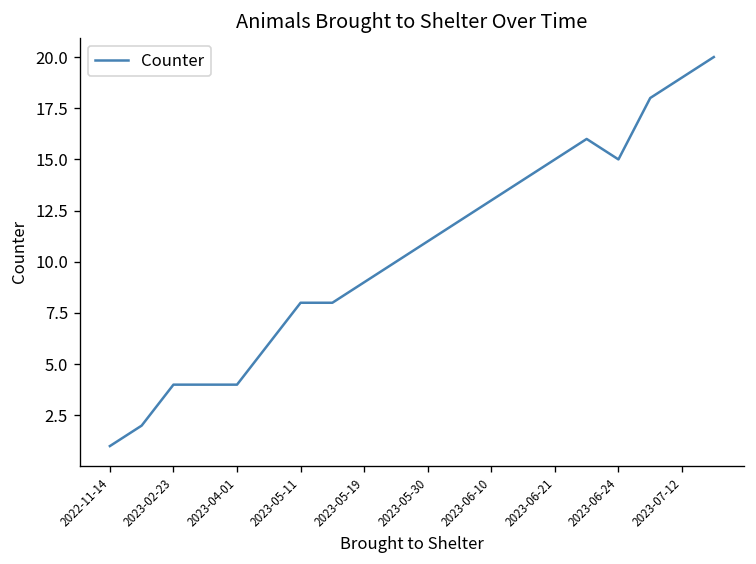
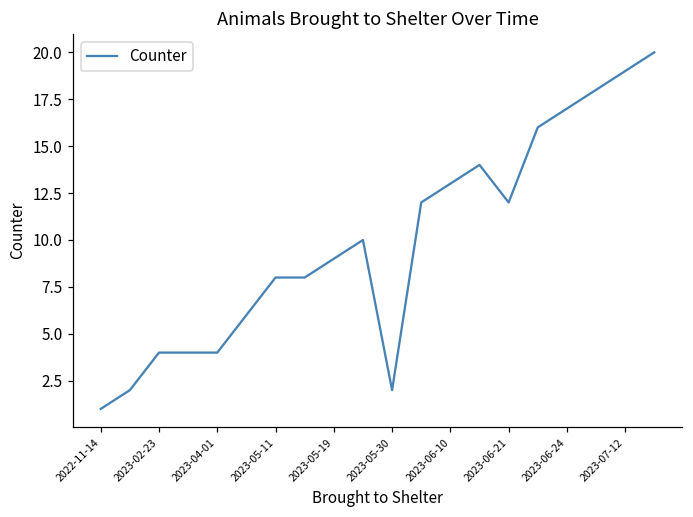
  {
    "2022-11-14": 1,
    "2023-02-23": 4,
    "2023-04-01": 4,
    "2023-05-11": 8,
    "2023-05-19": 9,
-   "2023-05-30": 11,
+   "2023-05-30": 2,
    "2023-06-10": 13,
-   "2023-06-21": 15,
-   "2023-06-24": 15,
+   "2023-06-21": 12,
+   "2023-06-24": 17,
    "2023-07-12": 19
  }
